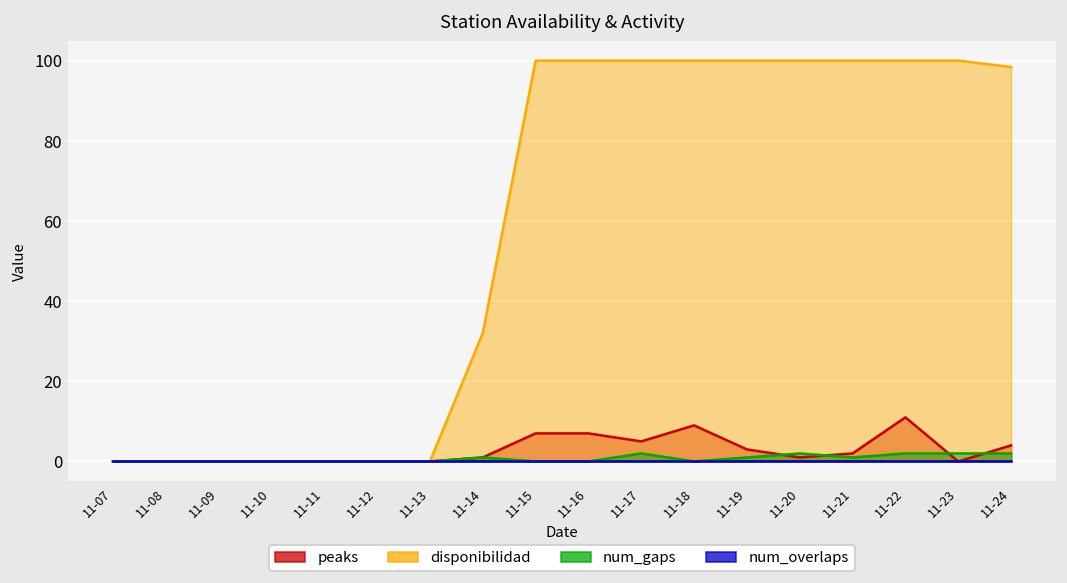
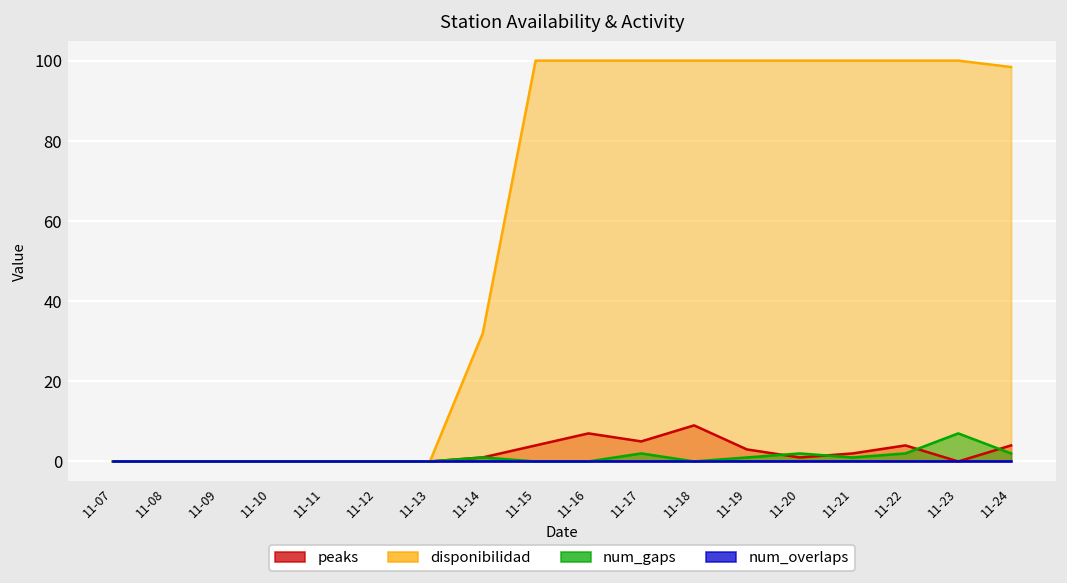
  {
    "peaks": {
-     "11-15": 7,
+     "11-15": 4,
      "11-16": 7,
      "11-17": 5,
      "11-18": 9,
      "11-19": 3,
      "11-20": 1,
      "11-21": 2,
-     "11-22": 11,
+     "11-22": 4,
      "11-24": 4
    },
    "disponibilidad": {
      "11-14": 32,
      "11-15": 100,
      "11-16": 100,
      "11-17": 100,
      "11-18": 100,
      "11-19": 100,
      "11-20": 100,
      "11-21": 100,
      "11-22": 100,
      "11-23": 100,
      "11-24": 98
    },
    "num_gaps": {
      "11-17": 2,
      "11-19": 1,
      "11-20": 2,
      "11-21": 1,
      "11-22": 2,
-     "11-23": 2,
+     "11-23": 7,
      "11-24": 2
    },
    "num_overlaps": {
      "11-14": 0,
      "11-17": 0,
      "11-19": 0,
      "11-20": 0,
      "11-21": 0,
      "11-22": 0,
      "11-24": 0
    }
  }
